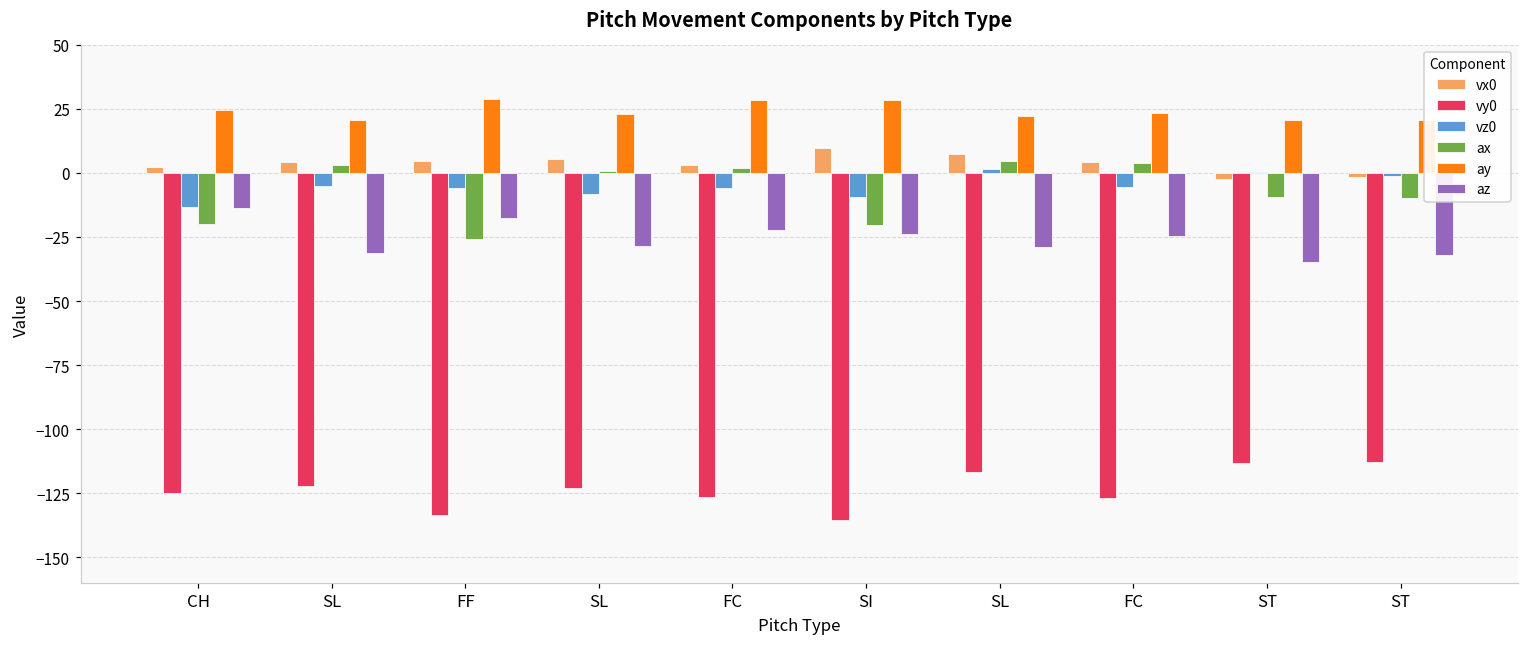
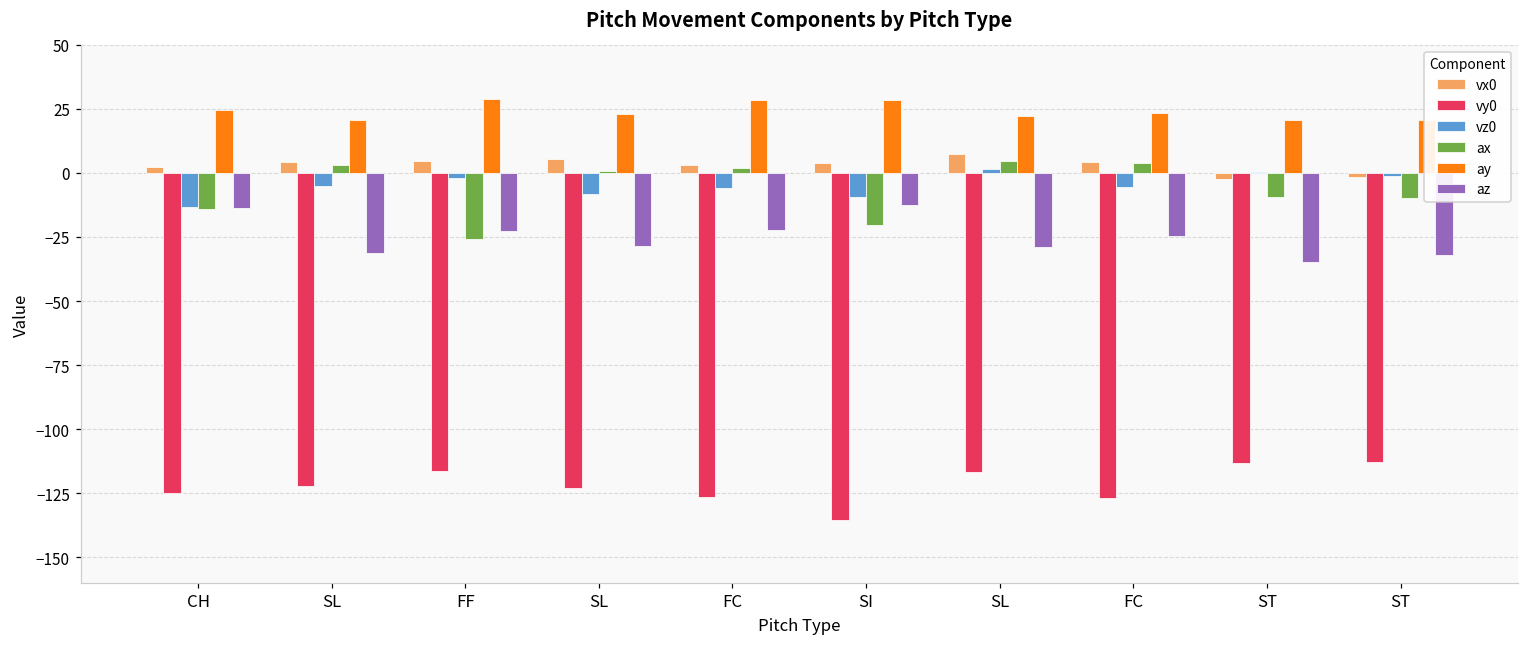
  {
    "vx0": {
      "CH": 2,
      "FF": 5,
-     "SI": 10
+     "SI": 4
    },
    "vy0": {
      "CH": -125,
-     "FF": -133,
+     "FF": -116,
      "SI": -136
    },
    "vz0": {
      "CH": -13,
-     "FF": -6,
+     "FF": -2,
      "SI": -9
    },
    "ax": {
-     "CH": -20,
+     "CH": -14,
      "FF": -26,
      "SI": -20
    },
    "ay": {
      "CH": 25,
      "FF": 29,
      "SI": 29
    },
    "az": {
      "CH": -14,
-     "FF": -18,
-     "SI": -24
+     "FF": -23,
+     "SI": -13
    }
  }
